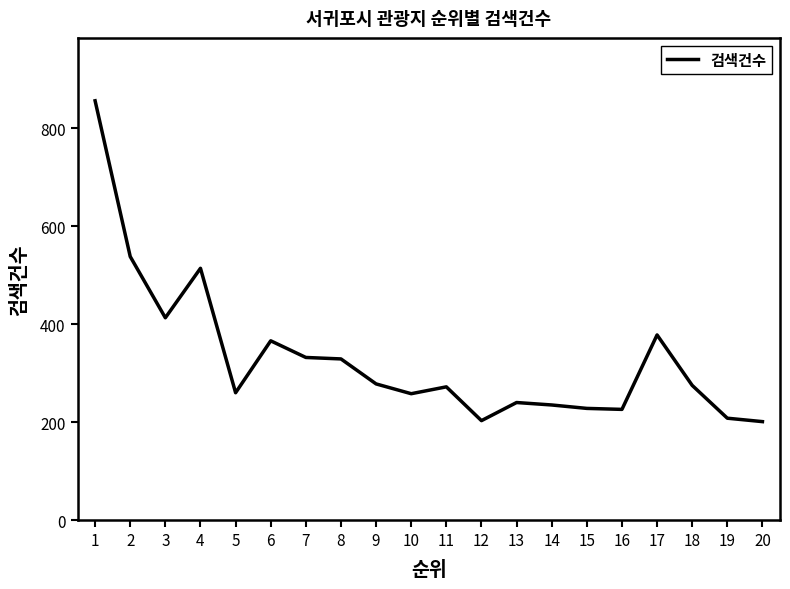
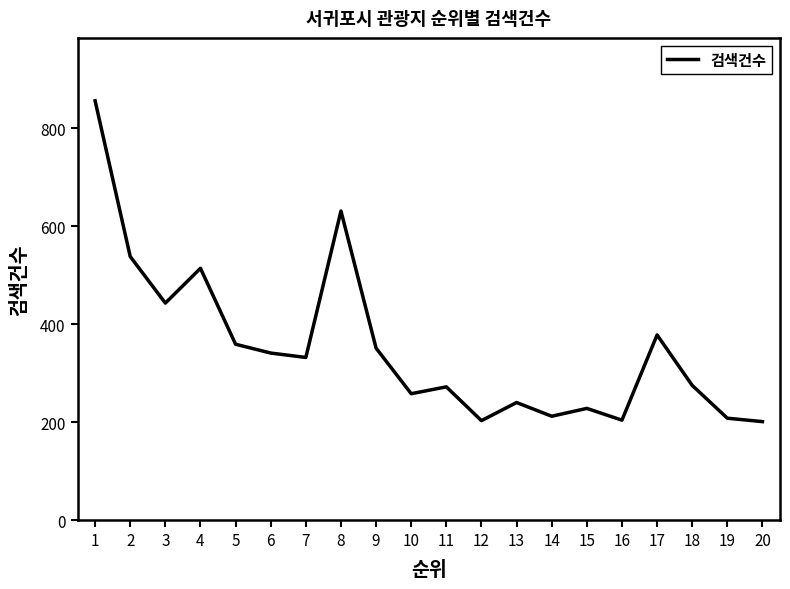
  {
    "1": 860,
    "2": 540,
-   "3": 410,
+   "3": 440,
    "4": 510,
-   "5": 260,
-   "6": 370,
+   "5": 360,
+   "6": 340,
    "7": 330,
-   "8": 330,
-   "9": 280,
+   "8": 630,
+   "9": 350,
    "10": 260,
    "11": 270,
    "12": 200,
    "13": 240,
-   "14": 240,
+   "14": 210,
    "15": 230,
-   "16": 230,
+   "16": 200,
    "17": 380,
    "18": 280,
    "19": 210,
    "20": 200
  }
